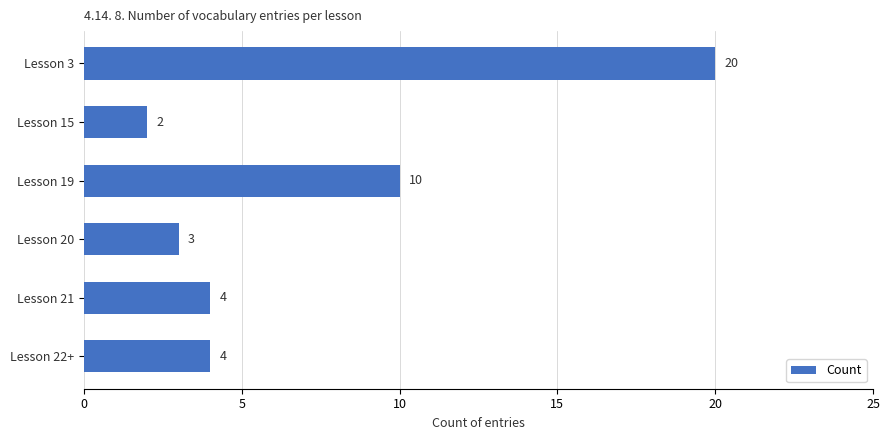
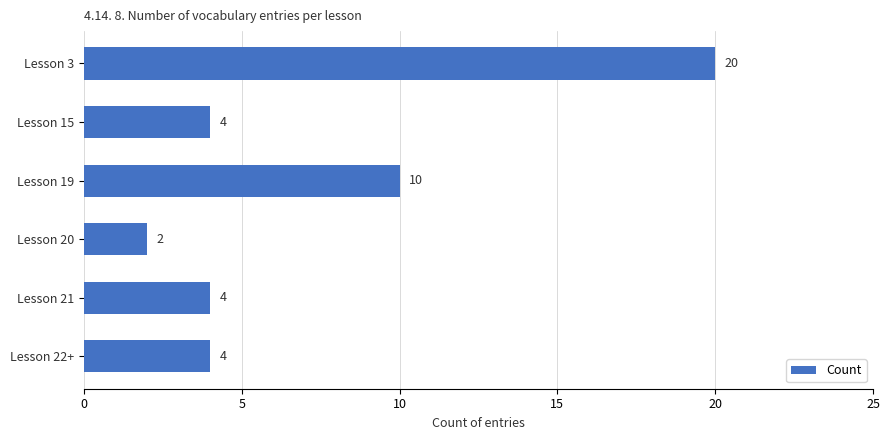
  {
    "Lesson 3": 20,
-   "Lesson 15": 2,
+   "Lesson 15": 4,
    "Lesson 19": 10,
-   "Lesson 20": 3,
+   "Lesson 20": 2,
    "Lesson 21": 4,
    "Lesson 22+": 4
  }
